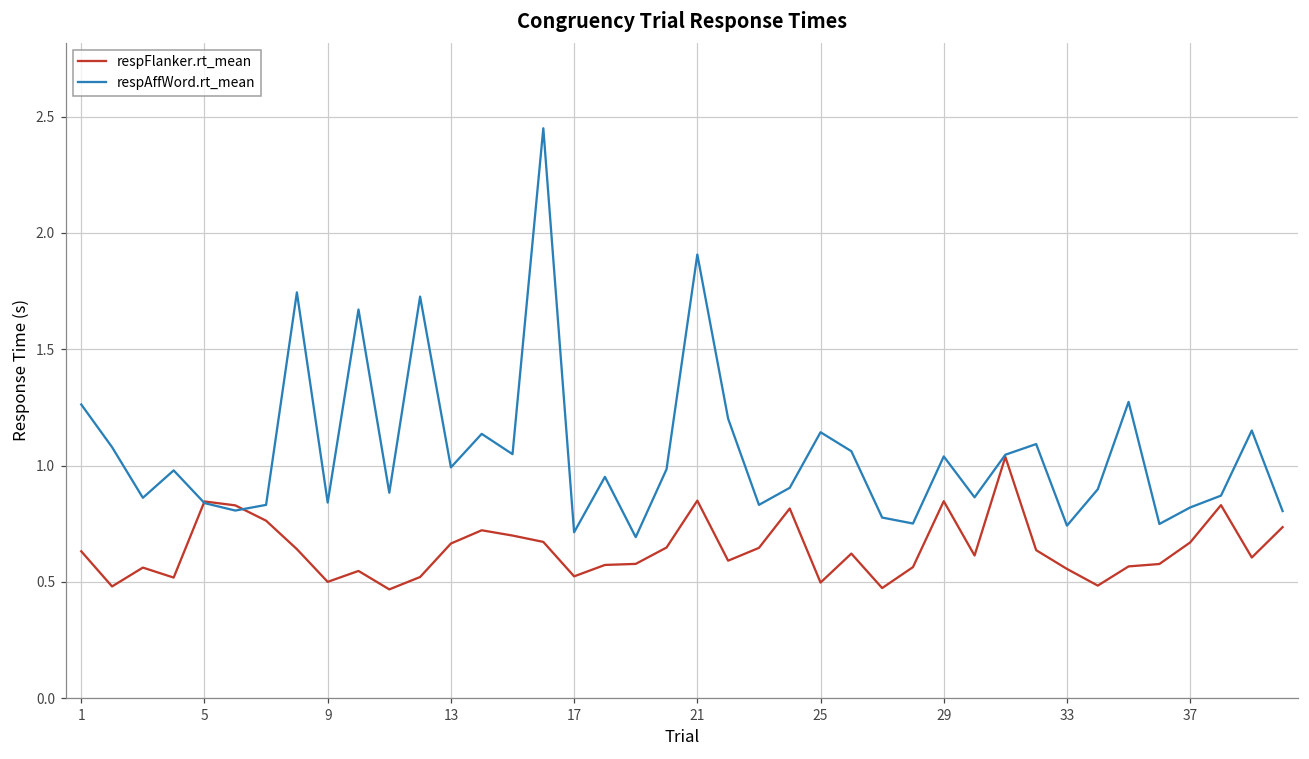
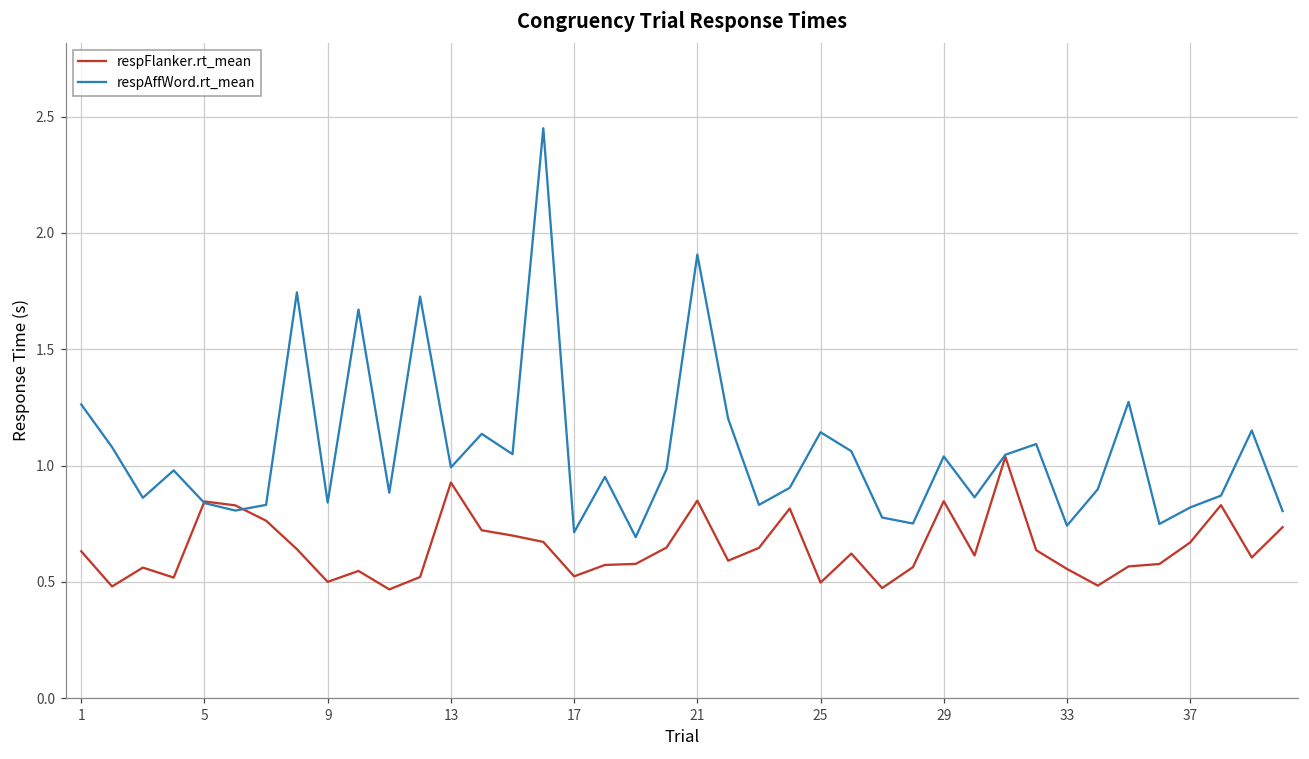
  {
    "respFlanker.rt_mean": {
      "1": 0.63,
      "9": 0.50,
-     "13": 0.66,
+     "13": 0.93,
      "17": 0.52,
      "21": 0.85,
      "25": 0.50,
      "29": 0.85,
      "33": 0.56,
      "37": 0.67
    },
    "respAffWord.rt_mean": {
      "1": 1.26,
      "9": 0.84,
      "13": 0.99,
      "17": 0.71,
      "21": 1.91,
      "25": 1.14,
      "29": 1.04,
      "33": 0.74,
      "37": 0.82
    }
  }
